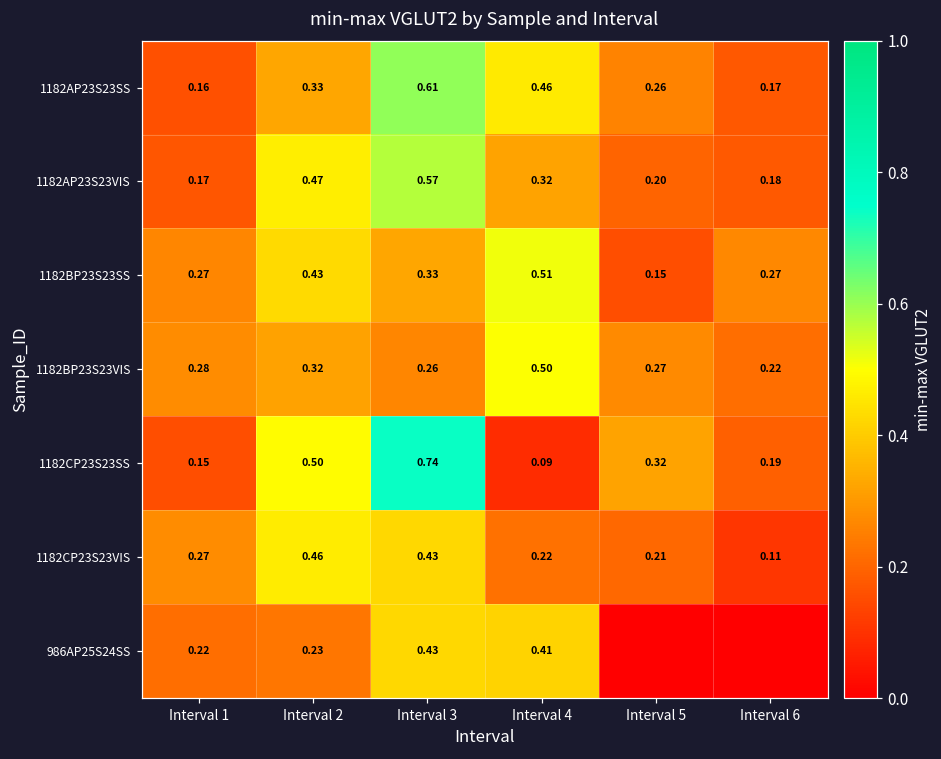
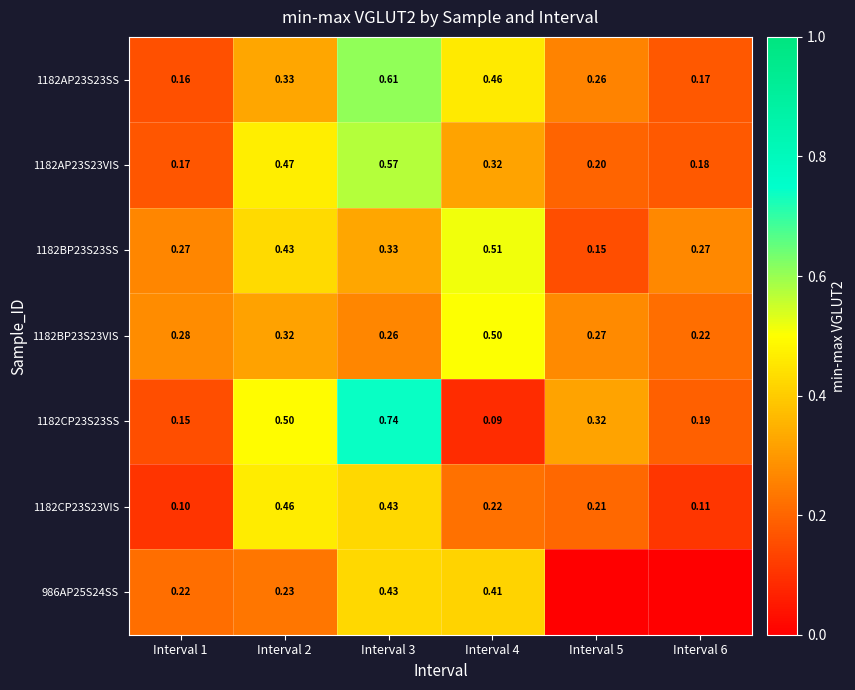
  {
    "1182AP23S23SS": {
      "Interval 1": 0.16,
      "Interval 2": 0.33,
      "Interval 3": 0.61,
      "Interval 4": 0.46,
      "Interval 5": 0.26,
      "Interval 6": 0.17
    },
    "1182AP23S23VIS": {
      "Interval 1": 0.17,
      "Interval 2": 0.47,
      "Interval 3": 0.57,
      "Interval 4": 0.32,
      "Interval 5": 0.20,
      "Interval 6": 0.18
    },
    "1182BP23S23SS": {
      "Interval 1": 0.27,
      "Interval 2": 0.43,
      "Interval 3": 0.33,
      "Interval 4": 0.51,
      "Interval 5": 0.15,
      "Interval 6": 0.27
    },
    "1182BP23S23VIS": {
      "Interval 1": 0.28,
      "Interval 2": 0.32,
      "Interval 3": 0.26,
      "Interval 4": 0.50,
      "Interval 5": 0.27,
      "Interval 6": 0.22
    },
    "1182CP23S23SS": {
      "Interval 1": 0.15,
      "Interval 2": 0.50,
      "Interval 3": 0.74,
      "Interval 4": 0.09,
      "Interval 5": 0.32,
      "Interval 6": 0.19
    },
    "1182CP23S23VIS": {
-     "Interval 1": 0.27,
+     "Interval 1": 0.10,
      "Interval 2": 0.46,
      "Interval 3": 0.43,
      "Interval 4": 0.22,
      "Interval 5": 0.21,
      "Interval 6": 0.11
    },
    "986AP25S24SS": {
      "Interval 1": 0.22,
      "Interval 2": 0.23,
      "Interval 3": 0.43,
      "Interval 4": 0.41
    }
  }
